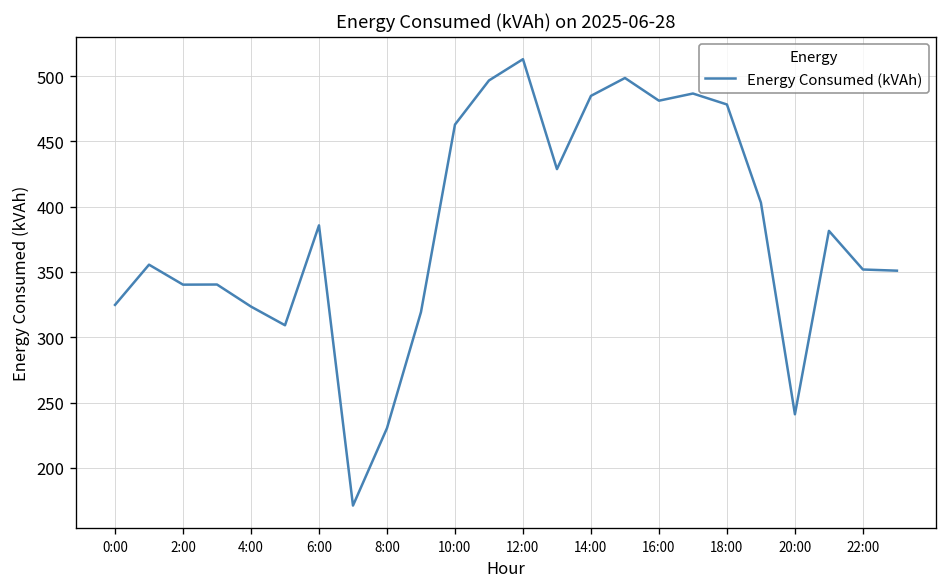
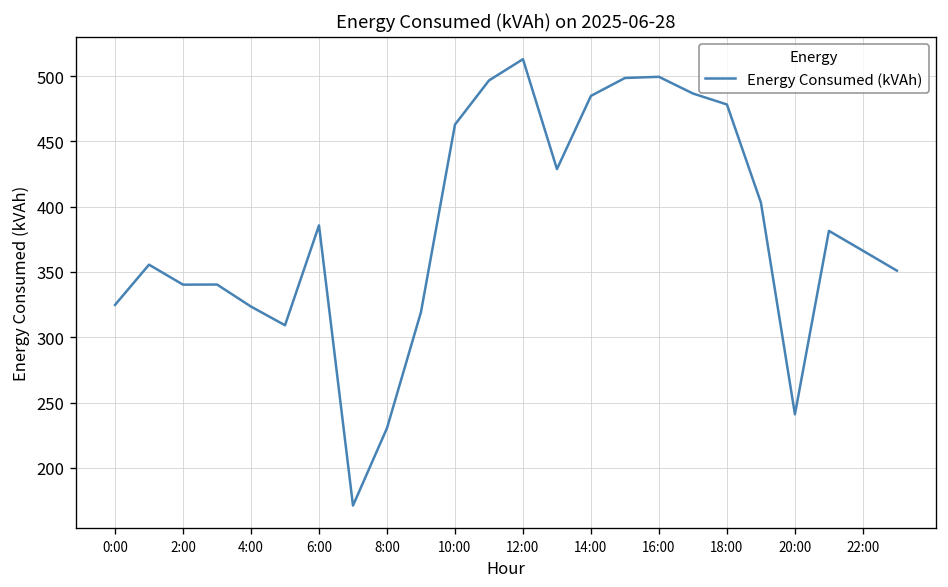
  {
    "0:00": 325,
    "2:00": 340,
    "4:00": 324,
    "6:00": 386,
    "8:00": 230,
    "10:00": 463,
    "12:00": 513,
    "14:00": 485,
-   "16:00": 481,
+   "16:00": 500,
    "18:00": 478,
    "20:00": 241,
-   "22:00": 352
+   "22:00": 366
  }
